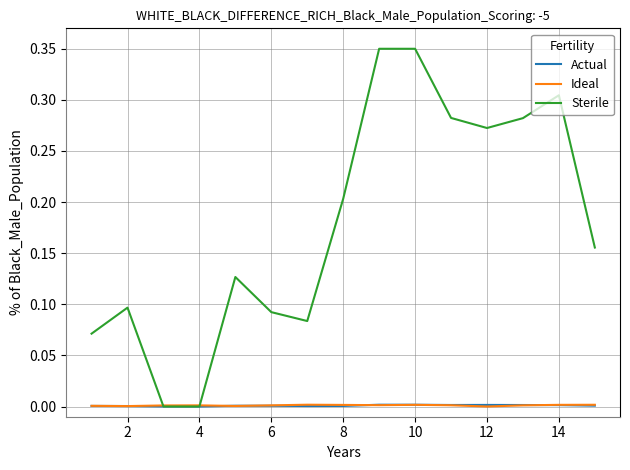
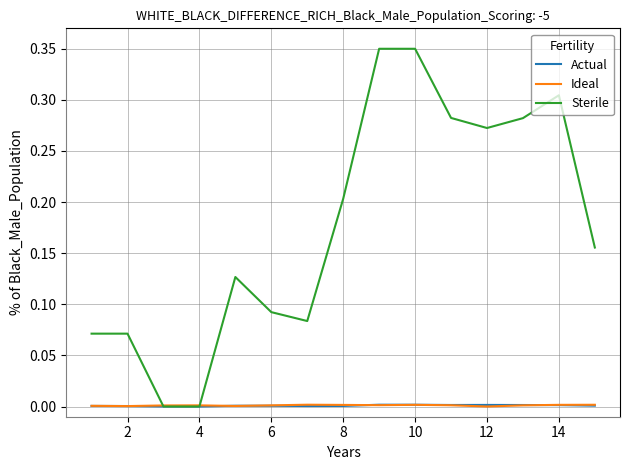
  {
    "Sterile": {
-     "2": 0.097,
+     "2": 0.071,
      "6": 0.092,
      "8": 0.203,
      "10": 0.350,
      "12": 0.272
    }
  }
